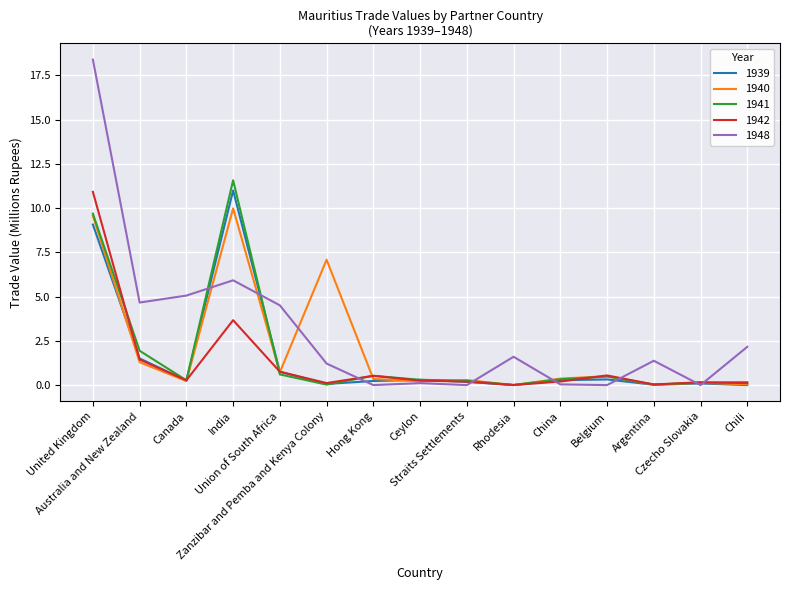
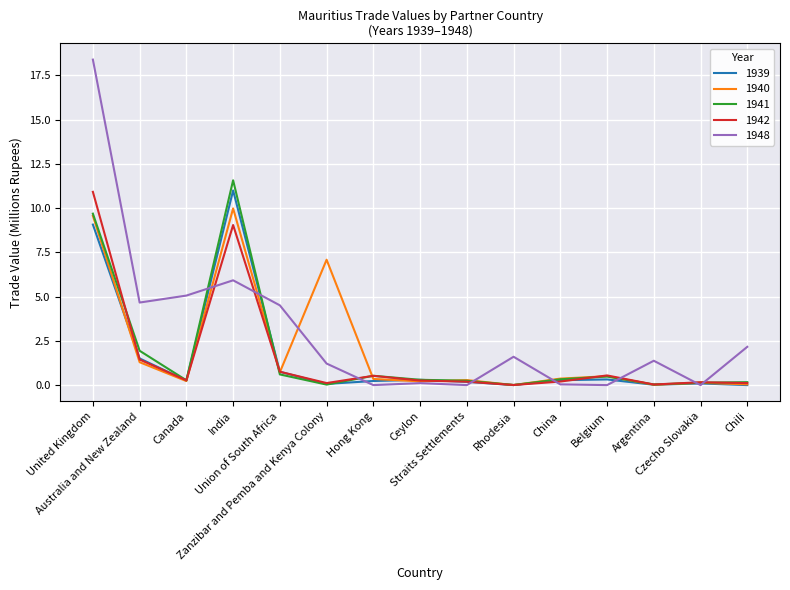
  {
    "1939": {
      "United Kingdom": 9.1,
      "India": 11.0,
      "Belgium": 0.3
    },
    "1940": {
      "Australia and New Zealand": 1.3,
      "India": 10.0,
      "Zanzibar and Pemba and Kenya Colony": 7.1
    },
    "1941": {
      "Australia and New Zealand": 1.9,
      "India": 11.6
    },
    "1942": {
      "United Kingdom": 10.9,
-     "India": 3.7
+     "India": 9.0
    },
    "1948": {
      "United Kingdom": 18.4,
      "Australia and New Zealand": 4.7,
      "Canada": 5.1,
      "India": 5.9,
      "Union of South Africa": 4.5,
      "Zanzibar and Pemba and Kenya Colony": 1.2,
      "Hong Kong": 0.0,
      "Straits Settlements": 0.0,
      "Rhodesia": 1.6,
      "China": 0.0,
      "Belgium": 0.0,
      "Argentina": 1.4,
      "Chili": 2.2
    }
  }
